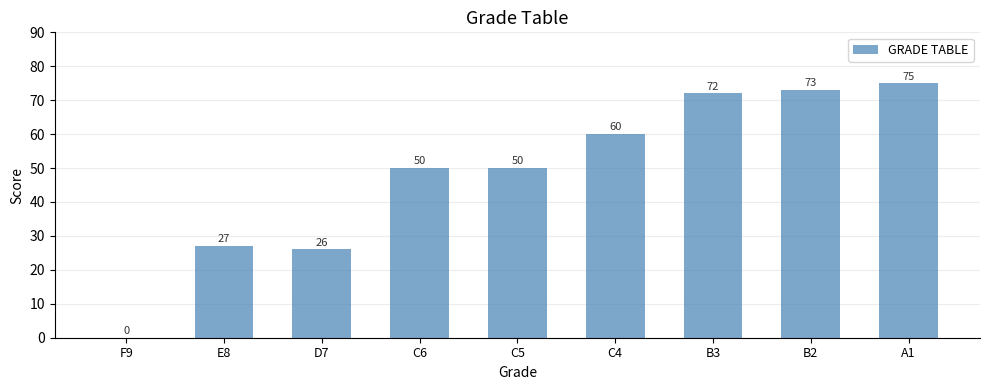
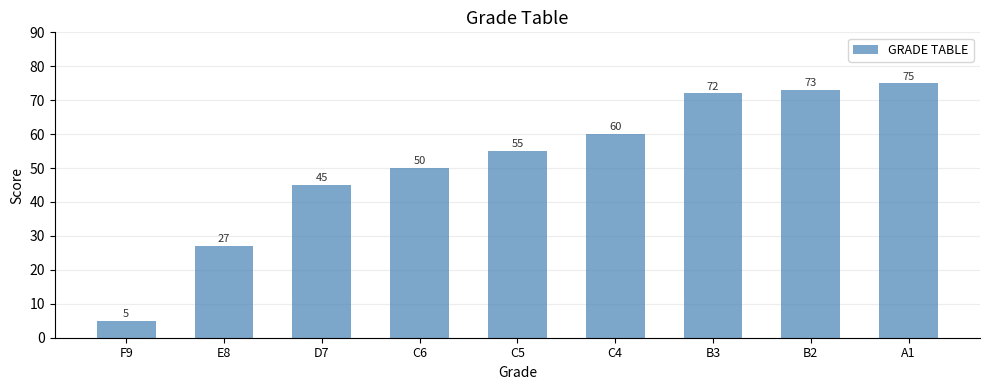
  {
-   "F9": 0,
+   "F9": 5,
    "E8": 27,
-   "D7": 26,
+   "D7": 45,
    "C6": 50,
-   "C5": 50,
+   "C5": 55,
    "C4": 60,
    "B3": 72,
    "B2": 73,
    "A1": 75
  }
